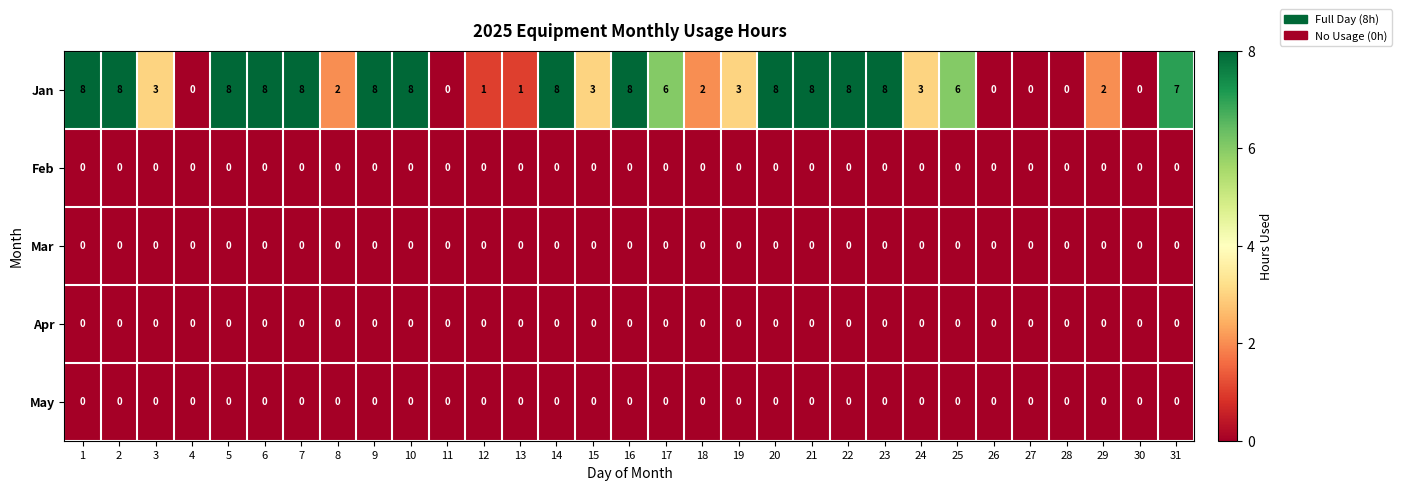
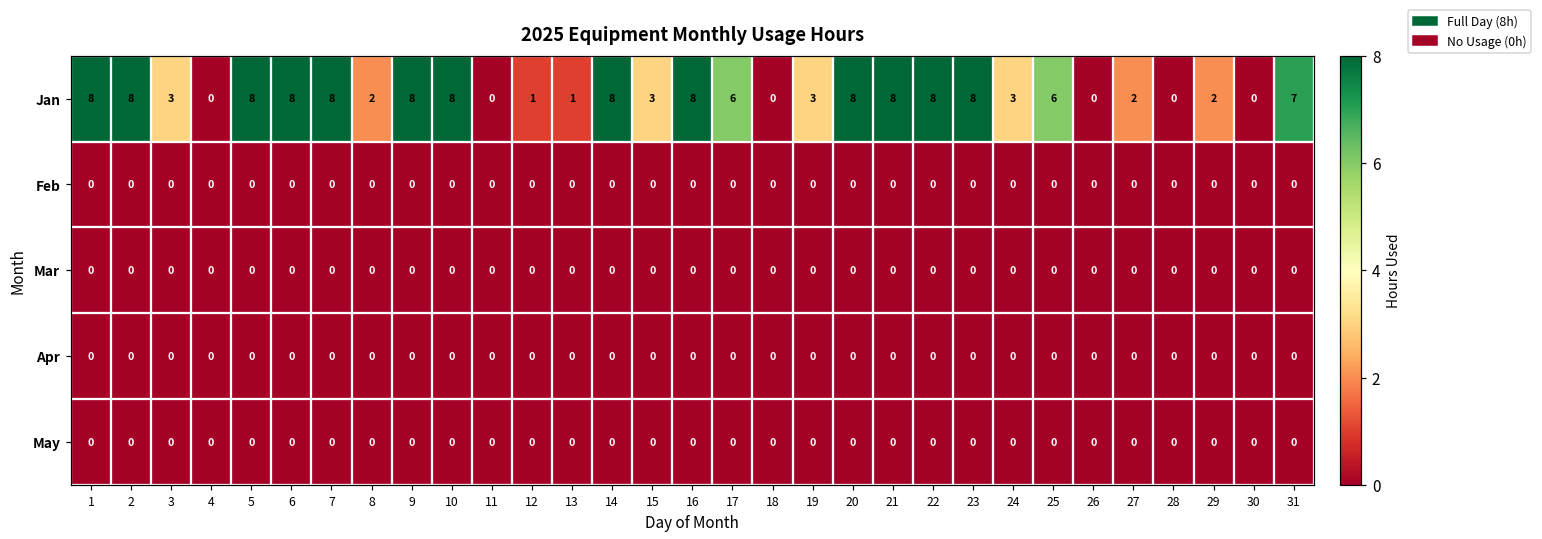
  {
    "Jan": {
      "1": 8,
      "2": 8,
      "3": 3,
      "4": 0,
      "5": 8,
      "6": 8,
      "7": 8,
      "8": 2,
      "9": 8,
      "10": 8,
      "11": 0,
      "12": 1,
      "13": 1,
      "14": 8,
      "15": 3,
      "16": 8,
      "17": 6,
-     "18": 2,
+     "18": 0,
      "19": 3,
      "20": 8,
      "21": 8,
      "22": 8,
      "23": 8,
      "24": 3,
      "25": 6,
      "26": 0,
-     "27": 0,
+     "27": 2,
      "28": 0,
      "29": 2,
      "30": 0,
      "31": 7
    },
    "Feb": {
      "1": 0,
      "2": 0,
      "3": 0,
      "4": 0,
      "5": 0,
      "6": 0,
      "7": 0,
      "8": 0,
      "9": 0,
      "10": 0,
      "11": 0,
      "12": 0,
      "13": 0,
      "14": 0,
      "15": 0,
      "16": 0,
      "17": 0,
      "18": 0,
      "19": 0,
      "20": 0,
      "21": 0,
      "22": 0,
      "23": 0,
      "24": 0,
      "25": 0,
      "26": 0,
      "27": 0,
      "28": 0,
      "29": 0,
      "30": 0,
      "31": 0
    },
    "Mar": {
      "1": 0,
      "2": 0,
      "3": 0,
      "4": 0,
      "5": 0,
      "6": 0,
      "7": 0,
      "8": 0,
      "9": 0,
      "10": 0,
      "11": 0,
      "12": 0,
      "13": 0,
      "14": 0,
      "15": 0,
      "16": 0,
      "17": 0,
      "18": 0,
      "19": 0,
      "20": 0,
      "21": 0,
      "22": 0,
      "23": 0,
      "24": 0,
      "25": 0,
      "26": 0,
      "27": 0,
      "28": 0,
      "29": 0,
      "30": 0,
      "31": 0
    },
    "Apr": {
      "1": 0,
      "2": 0,
      "3": 0,
      "4": 0,
      "5": 0,
      "6": 0,
      "7": 0,
      "8": 0,
      "9": 0,
      "10": 0,
      "11": 0,
      "12": 0,
      "13": 0,
      "14": 0,
      "15": 0,
      "16": 0,
      "17": 0,
      "18": 0,
      "19": 0,
      "20": 0,
      "21": 0,
      "22": 0,
      "23": 0,
      "24": 0,
      "25": 0,
      "26": 0,
      "27": 0,
      "28": 0,
      "29": 0,
      "30": 0,
      "31": 0
    },
    "May": {
      "1": 0,
      "2": 0,
      "3": 0,
      "4": 0,
      "5": 0,
      "6": 0,
      "7": 0,
      "8": 0,
      "9": 0,
      "10": 0,
      "11": 0,
      "12": 0,
      "13": 0,
      "14": 0,
      "15": 0,
      "16": 0,
      "17": 0,
      "18": 0,
      "19": 0,
      "20": 0,
      "21": 0,
      "22": 0,
      "23": 0,
      "24": 0,
      "25": 0,
      "26": 0,
      "27": 0,
      "28": 0,
      "29": 0,
      "30": 0,
      "31": 0
    }
  }
